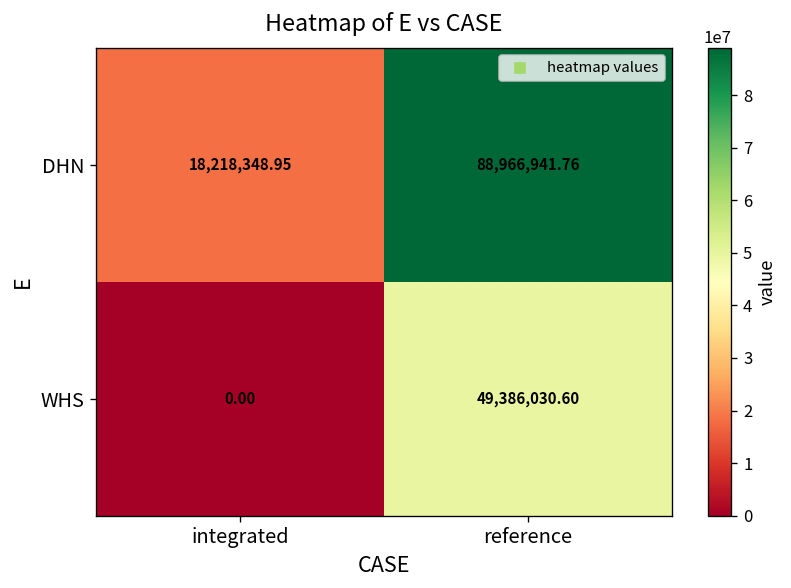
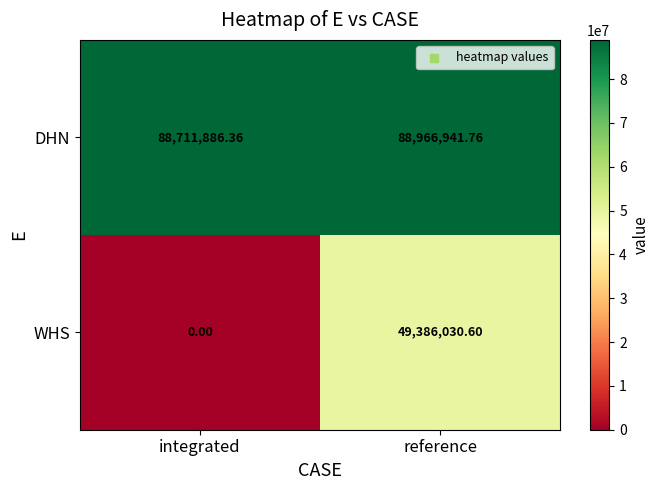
  {
    "DHN": {
-     "integrated": "18,218,348.95",
+     "integrated": "88,711,886.36",
      "reference": "88,966,941.76"
    },
    "WHS": {
      "integrated": "0.00",
      "reference": "49,386,030.60"
    }
  }
